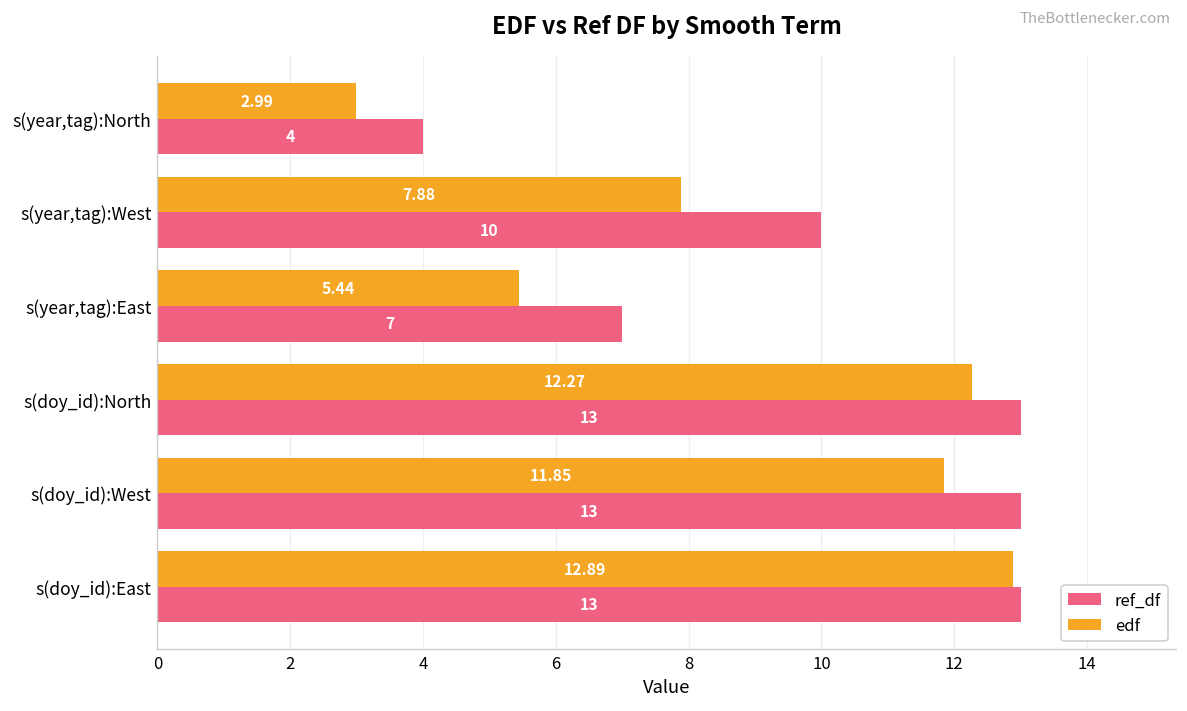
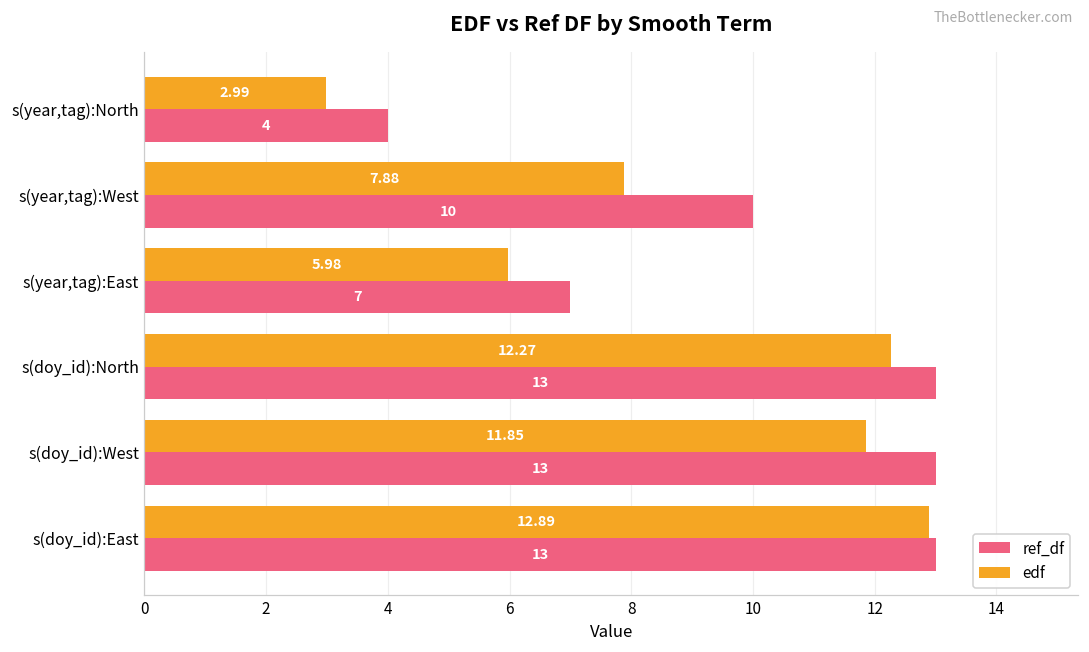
  {
    "ref_df": {
      "s(year,tag):North": 4,
      "s(year,tag):West": 10,
      "s(year,tag):East": 7,
      "s(doy_id):North": 13,
      "s(doy_id):West": 13,
      "s(doy_id):East": 13
    },
    "edf": {
      "s(year,tag):North": 2.99,
      "s(year,tag):West": 7.88,
-     "s(year,tag):East": 5.44,
+     "s(year,tag):East": 5.98,
      "s(doy_id):North": 12.27,
      "s(doy_id):West": 11.85,
      "s(doy_id):East": 12.89
    }
  }
